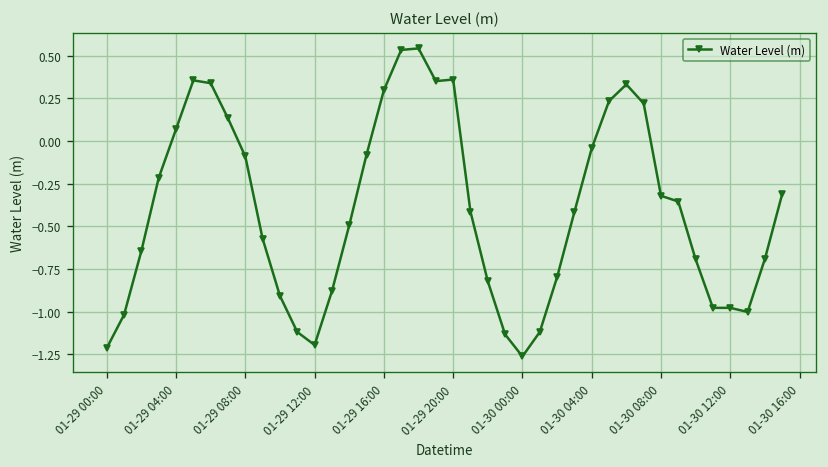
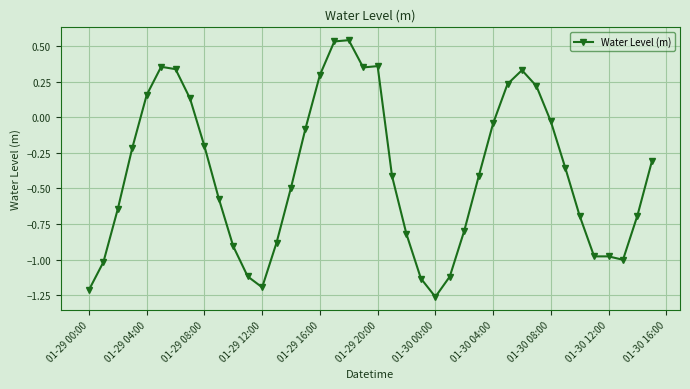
  {
    "01-29 00:00": -1.21,
-   "01-29 04:00": 0.07,
-   "01-29 08:00": -0.09,
+   "01-29 04:00": 0.16,
+   "01-29 08:00": -0.20,
    "01-29 12:00": -1.20,
    "01-29 16:00": 0.30,
    "01-29 20:00": 0.36,
    "01-30 00:00": -1.26,
    "01-30 04:00": -0.04,
-   "01-30 08:00": -0.32,
+   "01-30 08:00": -0.03,
    "01-30 12:00": -0.98
  }
